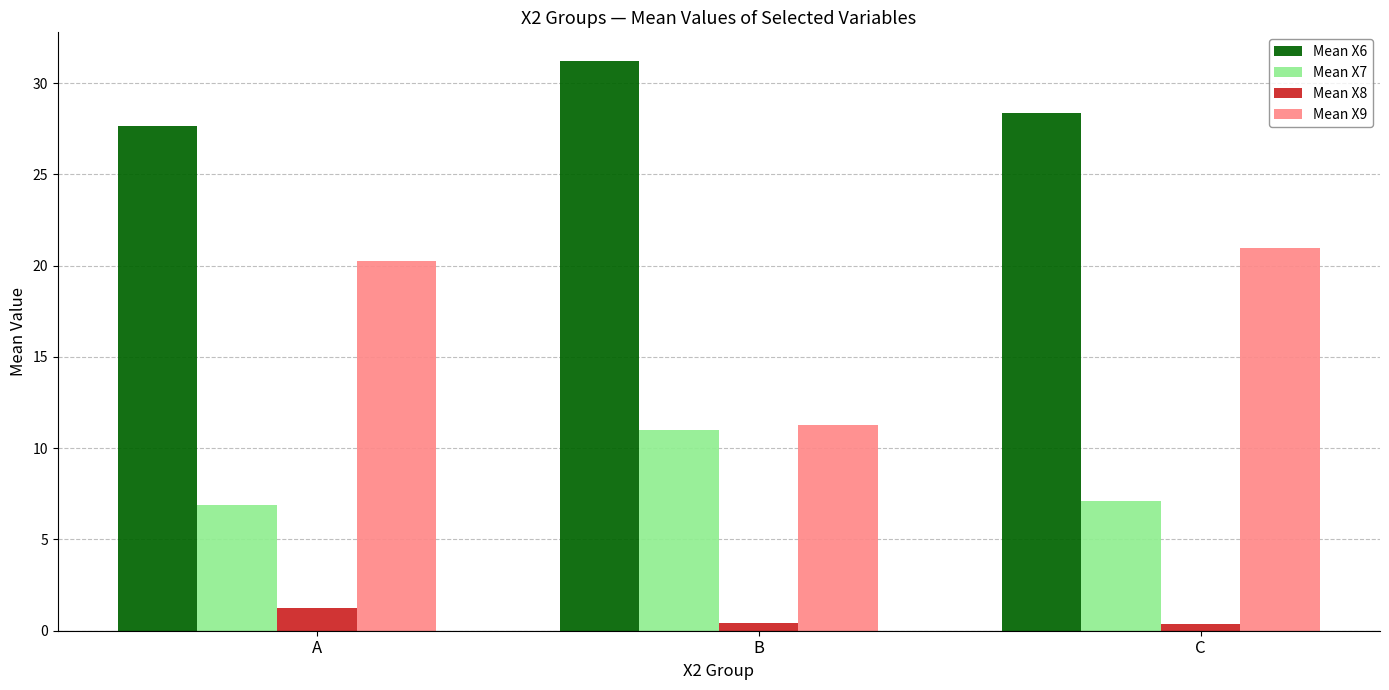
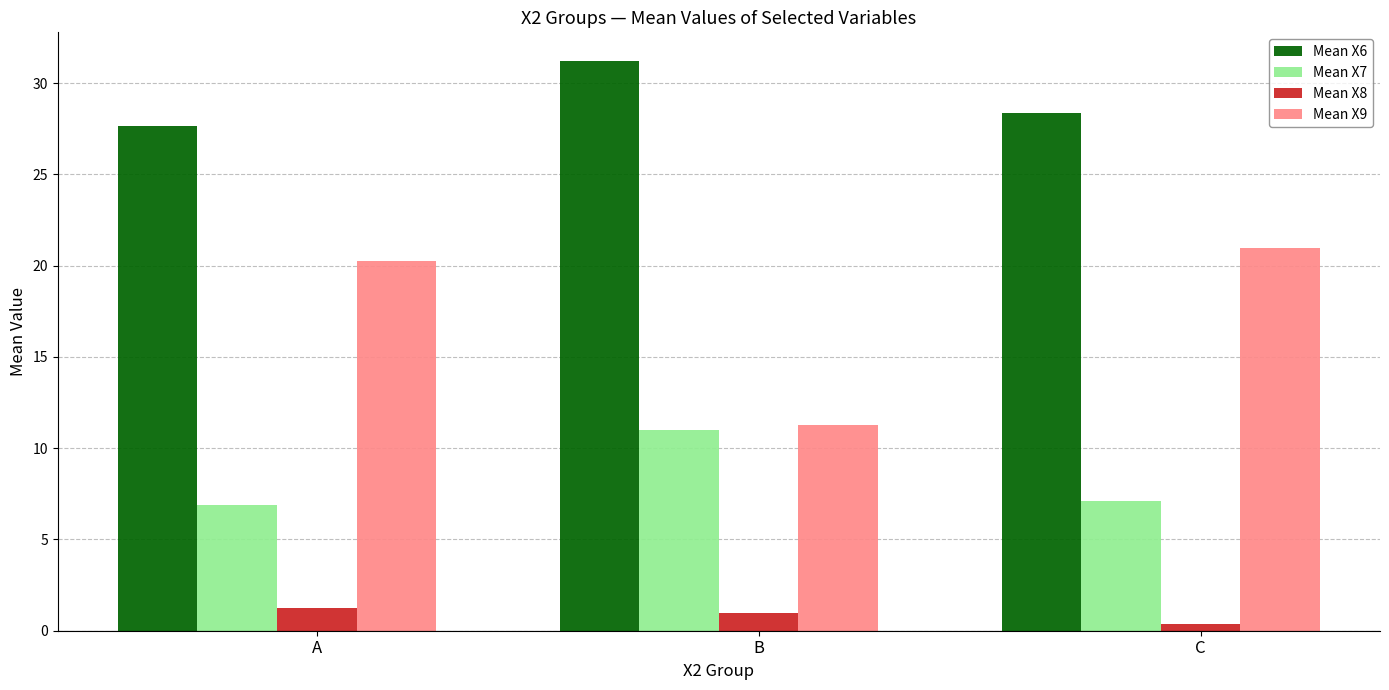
  {
    "Mean X6": {
      "A": 27.6,
      "B": 31.2,
      "C": 28.4
    },
    "Mean X7": {
      "A": 6.9,
      "B": 11.0,
      "C": 7.1
    },
    "Mean X8": {
      "A": 1.2,
-     "B": 0.4,
+     "B": 1.0,
      "C": 0.4
    },
    "Mean X9": {
      "A": 20.2,
      "B": 11.3,
      "C": 21.0
    }
  }
